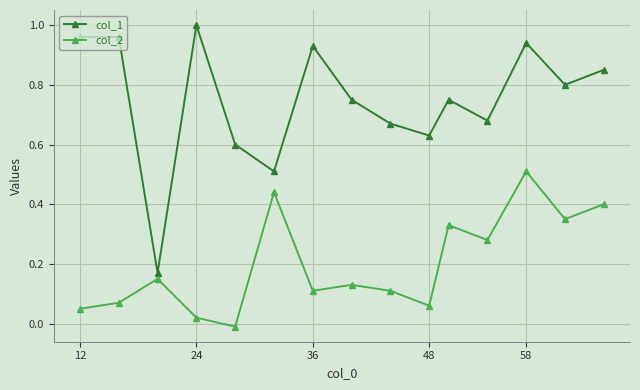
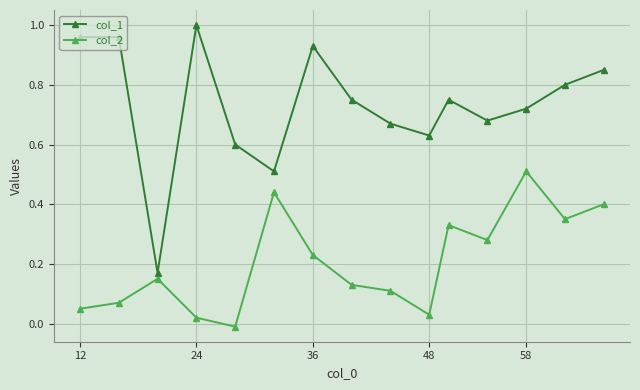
  {
    "col_1": {
      "24": 1.00,
      "36": 0.93,
      "48": 0.63,
-     "58": 0.94
+     "58": 0.72
    },
    "col_2": {
      "12": 0.05,
      "24": 0.02,
-     "36": 0.11,
-     "48": 0.06,
+     "36": 0.23,
+     "48": 0.03,
      "58": 0.51
    }
  }
